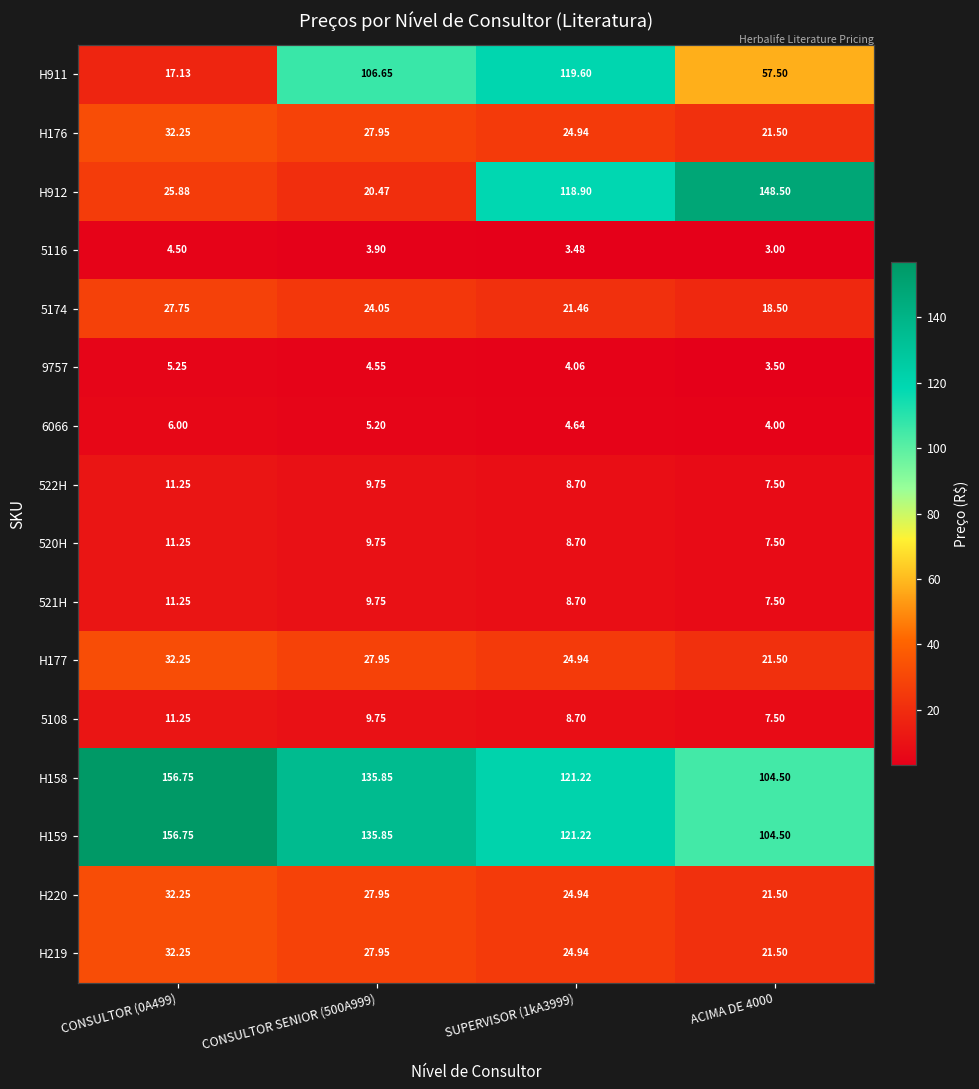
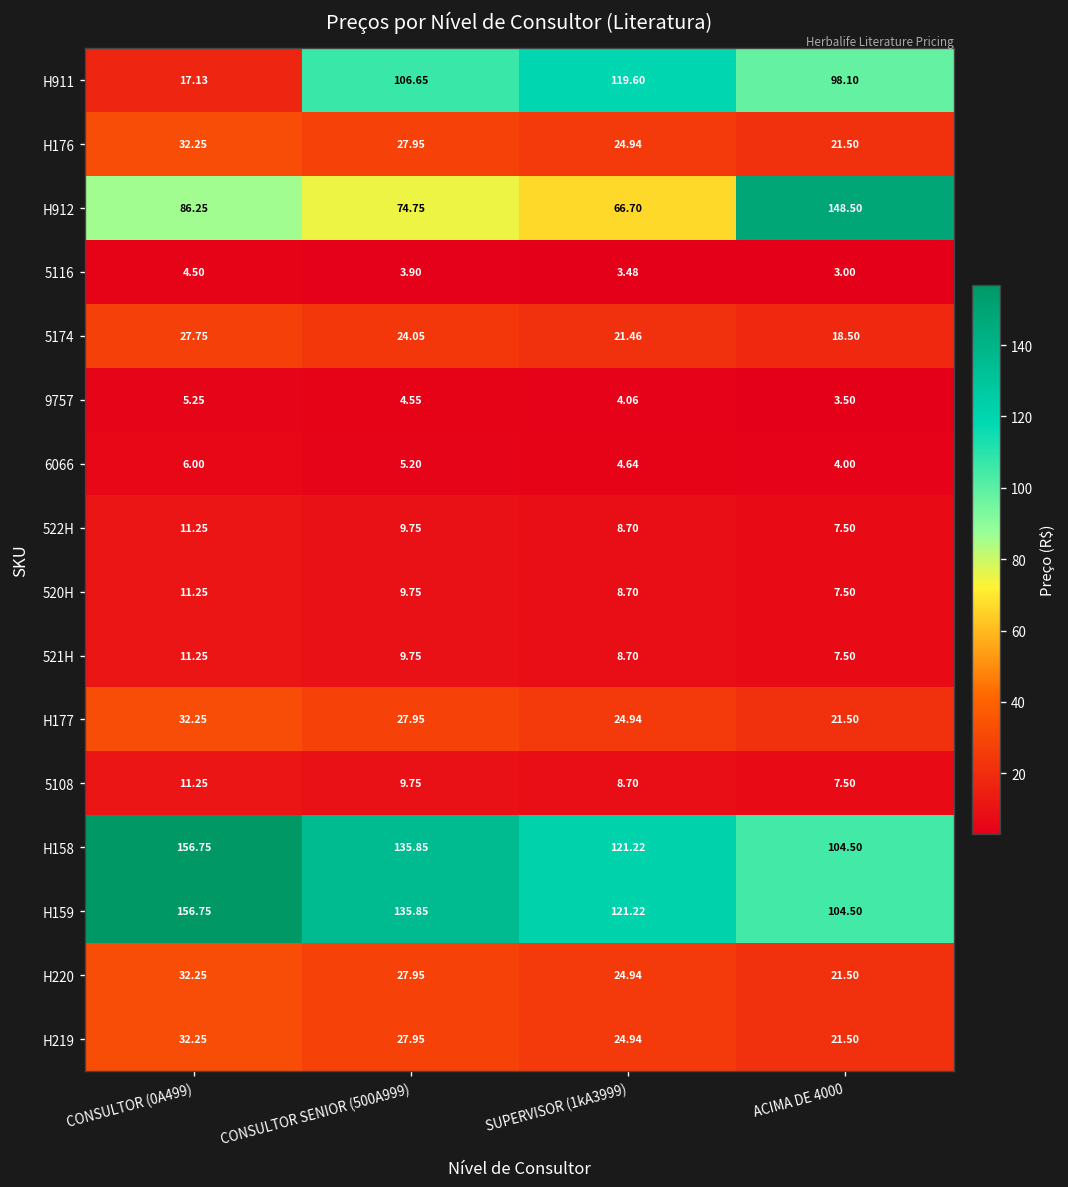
  {
    "H911": {
      "CONSULTOR (0A499)": 17.13,
      "CONSULTOR SENIOR (500A999)": 106.65,
      "SUPERVISOR (1kA3999)": 119.60,
-     "ACIMA DE 4000": 57.50
+     "ACIMA DE 4000": 98.10
    },
    "H176": {
      "CONSULTOR (0A499)": 32.25,
      "CONSULTOR SENIOR (500A999)": 27.95,
      "SUPERVISOR (1kA3999)": 24.94,
      "ACIMA DE 4000": 21.50
    },
    "H912": {
-     "CONSULTOR (0A499)": 25.88,
-     "CONSULTOR SENIOR (500A999)": 20.47,
-     "SUPERVISOR (1kA3999)": 118.90,
+     "CONSULTOR (0A499)": 86.25,
+     "CONSULTOR SENIOR (500A999)": 74.75,
+     "SUPERVISOR (1kA3999)": 66.70,
      "ACIMA DE 4000": 148.50
    },
    "5116": {
      "CONSULTOR (0A499)": 4.50,
      "CONSULTOR SENIOR (500A999)": 3.90,
      "SUPERVISOR (1kA3999)": 3.48,
      "ACIMA DE 4000": 3.00
    },
    "5174": {
      "CONSULTOR (0A499)": 27.75,
      "CONSULTOR SENIOR (500A999)": 24.05,
      "SUPERVISOR (1kA3999)": 21.46,
      "ACIMA DE 4000": 18.50
    },
    "9757": {
      "CONSULTOR (0A499)": 5.25,
      "CONSULTOR SENIOR (500A999)": 4.55,
      "SUPERVISOR (1kA3999)": 4.06,
      "ACIMA DE 4000": 3.50
    },
    "6066": {
      "CONSULTOR (0A499)": 6.00,
      "CONSULTOR SENIOR (500A999)": 5.20,
      "SUPERVISOR (1kA3999)": 4.64,
      "ACIMA DE 4000": 4.00
    },
    "522H": {
      "CONSULTOR (0A499)": 11.25,
      "CONSULTOR SENIOR (500A999)": 9.75,
      "SUPERVISOR (1kA3999)": 8.70,
      "ACIMA DE 4000": 7.50
    },
    "520H": {
      "CONSULTOR (0A499)": 11.25,
      "CONSULTOR SENIOR (500A999)": 9.75,
      "SUPERVISOR (1kA3999)": 8.70,
      "ACIMA DE 4000": 7.50
    },
    "521H": {
      "CONSULTOR (0A499)": 11.25,
      "CONSULTOR SENIOR (500A999)": 9.75,
      "SUPERVISOR (1kA3999)": 8.70,
      "ACIMA DE 4000": 7.50
    },
    "H177": {
      "CONSULTOR (0A499)": 32.25,
      "CONSULTOR SENIOR (500A999)": 27.95,
      "SUPERVISOR (1kA3999)": 24.94,
      "ACIMA DE 4000": 21.50
    },
    "5108": {
      "CONSULTOR (0A499)": 11.25,
      "CONSULTOR SENIOR (500A999)": 9.75,
      "SUPERVISOR (1kA3999)": 8.70,
      "ACIMA DE 4000": 7.50
    },
    "H158": {
      "CONSULTOR (0A499)": 156.75,
      "CONSULTOR SENIOR (500A999)": 135.85,
      "SUPERVISOR (1kA3999)": 121.22,
      "ACIMA DE 4000": 104.50
    },
    "H159": {
      "CONSULTOR (0A499)": 156.75,
      "CONSULTOR SENIOR (500A999)": 135.85,
      "SUPERVISOR (1kA3999)": 121.22,
      "ACIMA DE 4000": 104.50
    },
    "H220": {
      "CONSULTOR (0A499)": 32.25,
      "CONSULTOR SENIOR (500A999)": 27.95,
      "SUPERVISOR (1kA3999)": 24.94,
      "ACIMA DE 4000": 21.50
    },
    "H219": {
      "CONSULTOR (0A499)": 32.25,
      "CONSULTOR SENIOR (500A999)": 27.95,
      "SUPERVISOR (1kA3999)": 24.94,
      "ACIMA DE 4000": 21.50
    }
  }
